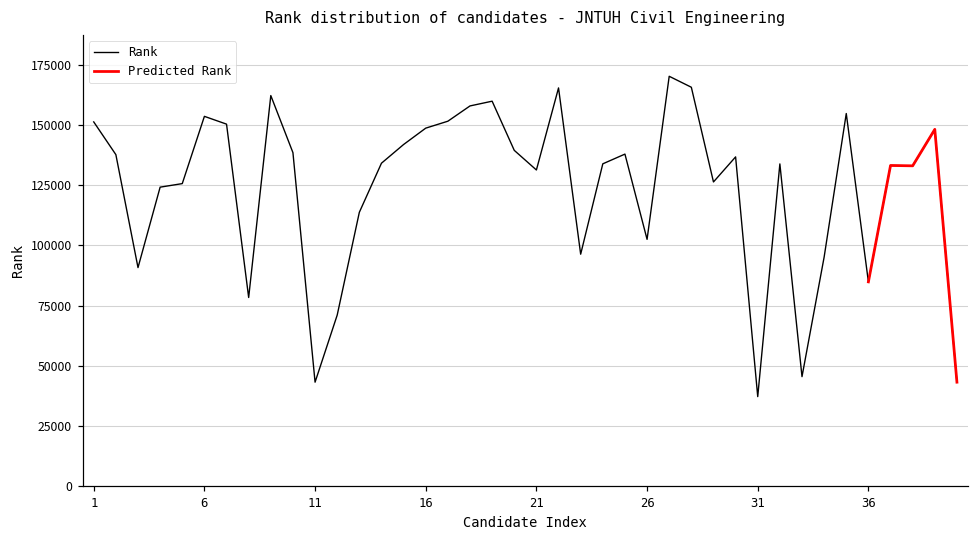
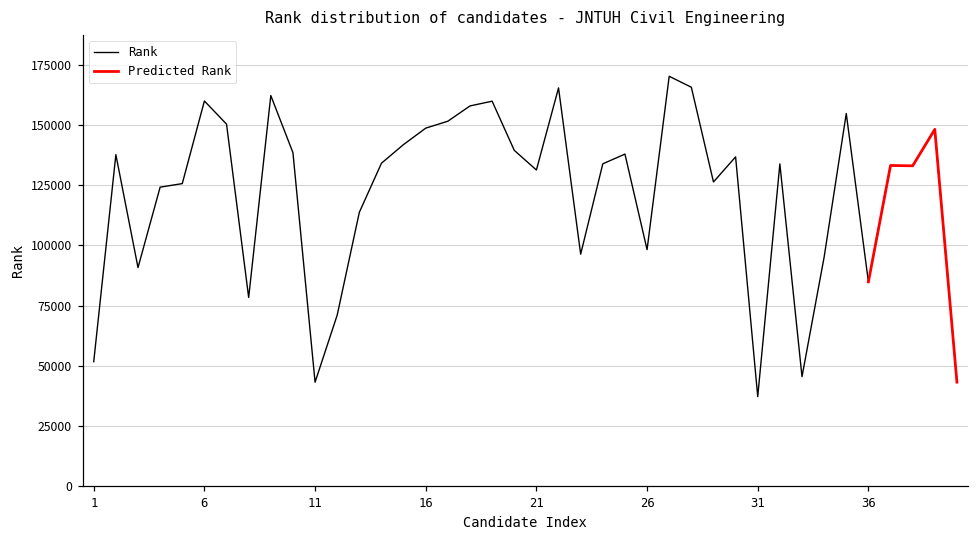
  {
    "Rank": {
-     "1": 151000,
-     "6": 154000,
+     "1": 52000,
+     "6": 160000,
      "11": 43000,
      "16": 149000,
      "21": 131000,
-     "26": 103000,
+     "26": 98000,
      "31": 37000
    }
  }
